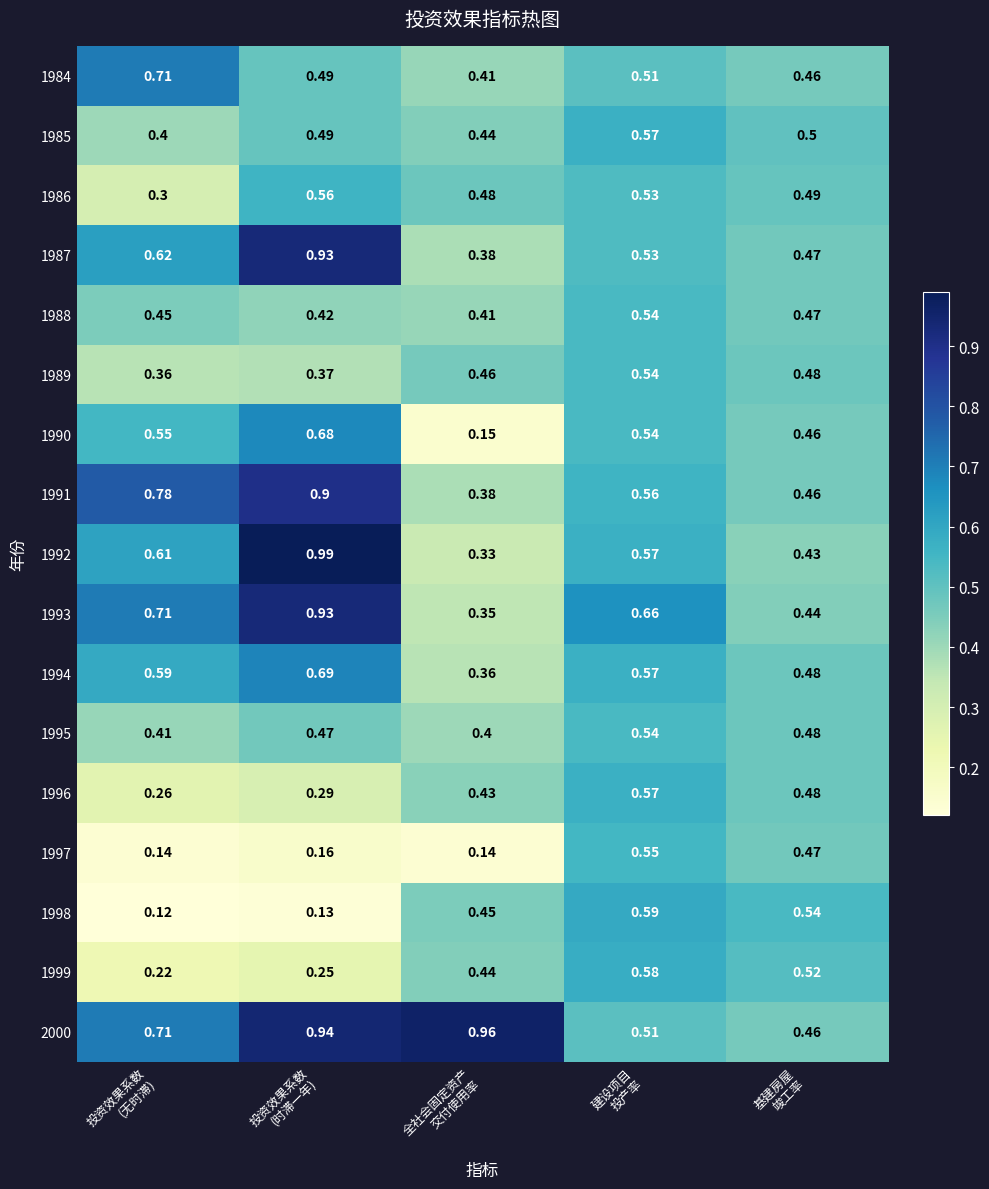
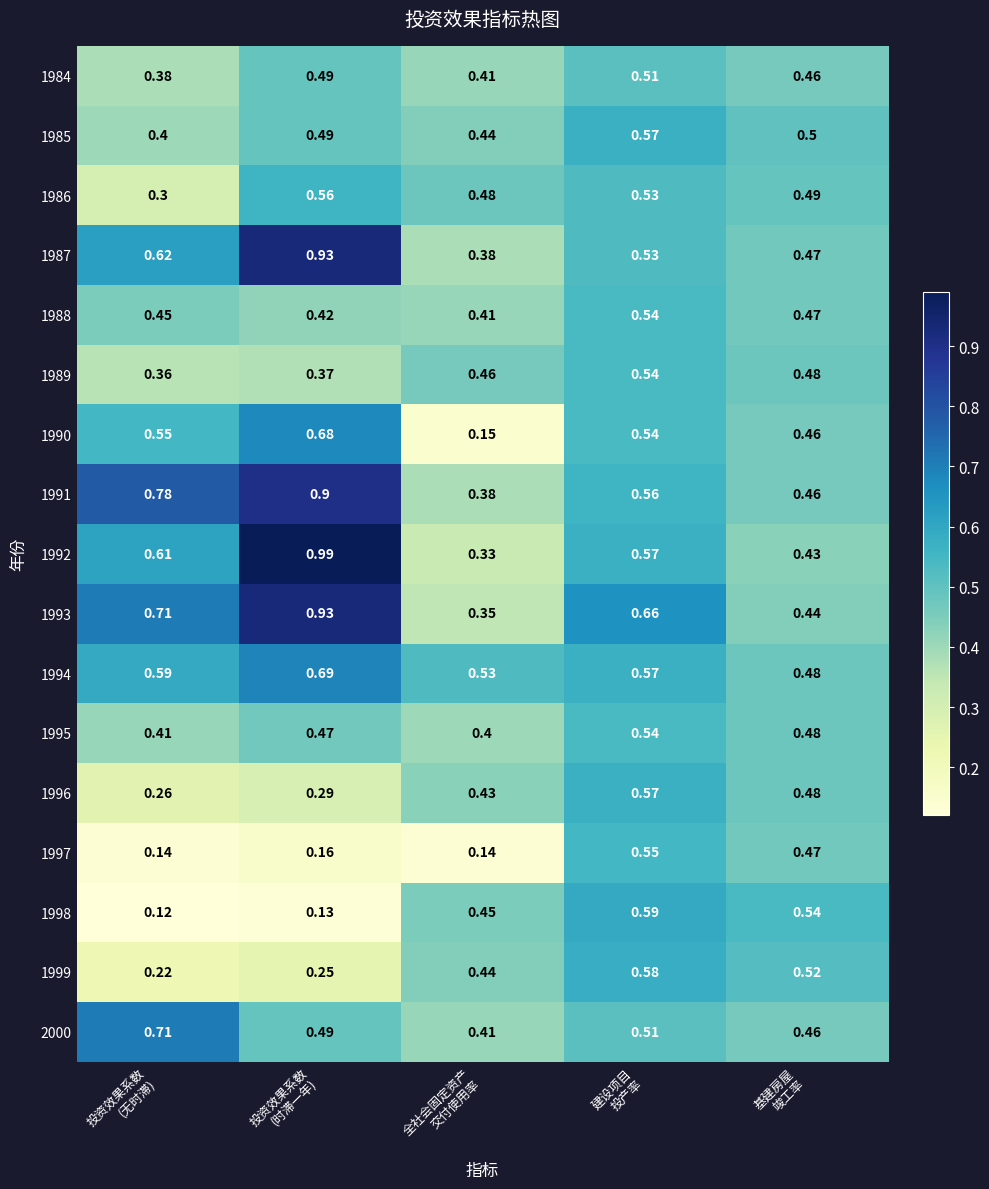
  {
    "1984": {
-     "投资效果系数 (无时滞)": 0.71,
+     "投资效果系数 (无时滞)": 0.38,
      "投资效果系数 (时滞一年)": 0.49,
      "全社会固定资产 交付使用率": 0.41,
      "建设项目 投产率": 0.51,
      "基建房屋 竣工率": 0.46
    },
    "1985": {
      "投资效果系数 (无时滞)": 0.4,
      "投资效果系数 (时滞一年)": 0.49,
      "全社会固定资产 交付使用率": 0.44,
      "建设项目 投产率": 0.57,
      "基建房屋 竣工率": 0.5
    },
    "1986": {
      "投资效果系数 (无时滞)": 0.3,
      "投资效果系数 (时滞一年)": 0.56,
      "全社会固定资产 交付使用率": 0.48,
      "建设项目 投产率": 0.53,
      "基建房屋 竣工率": 0.49
    },
    "1987": {
      "投资效果系数 (无时滞)": 0.62,
      "投资效果系数 (时滞一年)": 0.93,
      "全社会固定资产 交付使用率": 0.38,
      "建设项目 投产率": 0.53,
      "基建房屋 竣工率": 0.47
    },
    "1988": {
      "投资效果系数 (无时滞)": 0.45,
      "投资效果系数 (时滞一年)": 0.42,
      "全社会固定资产 交付使用率": 0.41,
      "建设项目 投产率": 0.54,
      "基建房屋 竣工率": 0.47
    },
    "1989": {
      "投资效果系数 (无时滞)": 0.36,
      "投资效果系数 (时滞一年)": 0.37,
      "全社会固定资产 交付使用率": 0.46,
      "建设项目 投产率": 0.54,
      "基建房屋 竣工率": 0.48
    },
    "1990": {
      "投资效果系数 (无时滞)": 0.55,
      "投资效果系数 (时滞一年)": 0.68,
      "全社会固定资产 交付使用率": 0.15,
      "建设项目 投产率": 0.54,
      "基建房屋 竣工率": 0.46
    },
    "1991": {
      "投资效果系数 (无时滞)": 0.78,
      "投资效果系数 (时滞一年)": 0.9,
      "全社会固定资产 交付使用率": 0.38,
      "建设项目 投产率": 0.56,
      "基建房屋 竣工率": 0.46
    },
    "1992": {
      "投资效果系数 (无时滞)": 0.61,
      "投资效果系数 (时滞一年)": 0.99,
      "全社会固定资产 交付使用率": 0.33,
      "建设项目 投产率": 0.57,
      "基建房屋 竣工率": 0.43
    },
    "1993": {
      "投资效果系数 (无时滞)": 0.71,
      "投资效果系数 (时滞一年)": 0.93,
      "全社会固定资产 交付使用率": 0.35,
      "建设项目 投产率": 0.66,
      "基建房屋 竣工率": 0.44
    },
    "1994": {
      "投资效果系数 (无时滞)": 0.59,
      "投资效果系数 (时滞一年)": 0.69,
-     "全社会固定资产 交付使用率": 0.36,
+     "全社会固定资产 交付使用率": 0.53,
      "建设项目 投产率": 0.57,
      "基建房屋 竣工率": 0.48
    },
    "1995": {
      "投资效果系数 (无时滞)": 0.41,
      "投资效果系数 (时滞一年)": 0.47,
      "全社会固定资产 交付使用率": 0.4,
      "建设项目 投产率": 0.54,
      "基建房屋 竣工率": 0.48
    },
    "1996": {
      "投资效果系数 (无时滞)": 0.26,
      "投资效果系数 (时滞一年)": 0.29,
      "全社会固定资产 交付使用率": 0.43,
      "建设项目 投产率": 0.57,
      "基建房屋 竣工率": 0.48
    },
    "1997": {
      "投资效果系数 (无时滞)": 0.14,
      "投资效果系数 (时滞一年)": 0.16,
      "全社会固定资产 交付使用率": 0.14,
      "建设项目 投产率": 0.55,
      "基建房屋 竣工率": 0.47
    },
    "1998": {
      "投资效果系数 (无时滞)": 0.12,
      "投资效果系数 (时滞一年)": 0.13,
      "全社会固定资产 交付使用率": 0.45,
      "建设项目 投产率": 0.59,
      "基建房屋 竣工率": 0.54
    },
    "1999": {
      "投资效果系数 (无时滞)": 0.22,
      "投资效果系数 (时滞一年)": 0.25,
      "全社会固定资产 交付使用率": 0.44,
      "建设项目 投产率": 0.58,
      "基建房屋 竣工率": 0.52
    },
    "2000": {
      "投资效果系数 (无时滞)": 0.71,
-     "投资效果系数 (时滞一年)": 0.94,
-     "全社会固定资产 交付使用率": 0.96,
+     "投资效果系数 (时滞一年)": 0.49,
+     "全社会固定资产 交付使用率": 0.41,
      "建设项目 投产率": 0.51,
      "基建房屋 竣工率": 0.46
    }
  }
